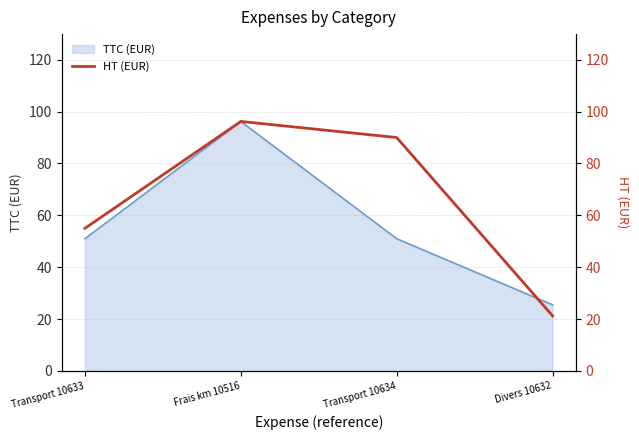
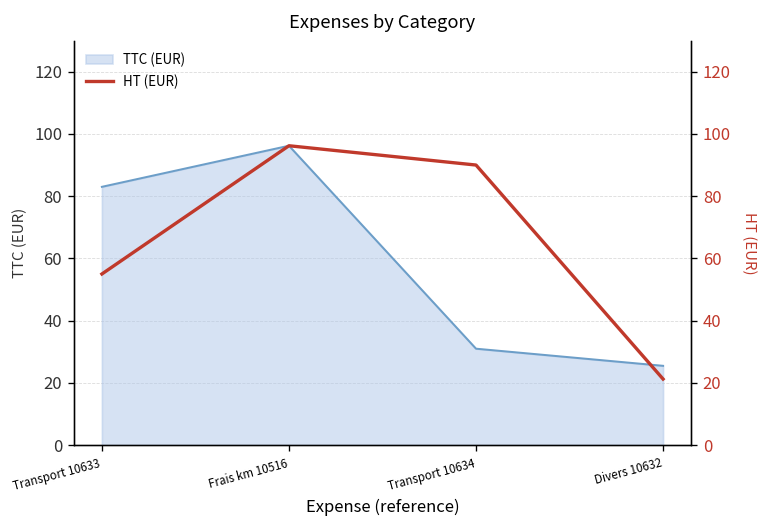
  {
    "TTC (EUR)": {
-     "Transport 10633": 51,
+     "Transport 10633": 83,
      "Frais km 10516": 96,
-     "Transport 10634": 51,
+     "Transport 10634": 31,
      "Divers 10632": 26
    },
    "HT (EUR)": {
      "Transport 10633": 55,
      "Frais km 10516": 96,
      "Transport 10634": 90,
      "Divers 10632": 21
    }
  }
